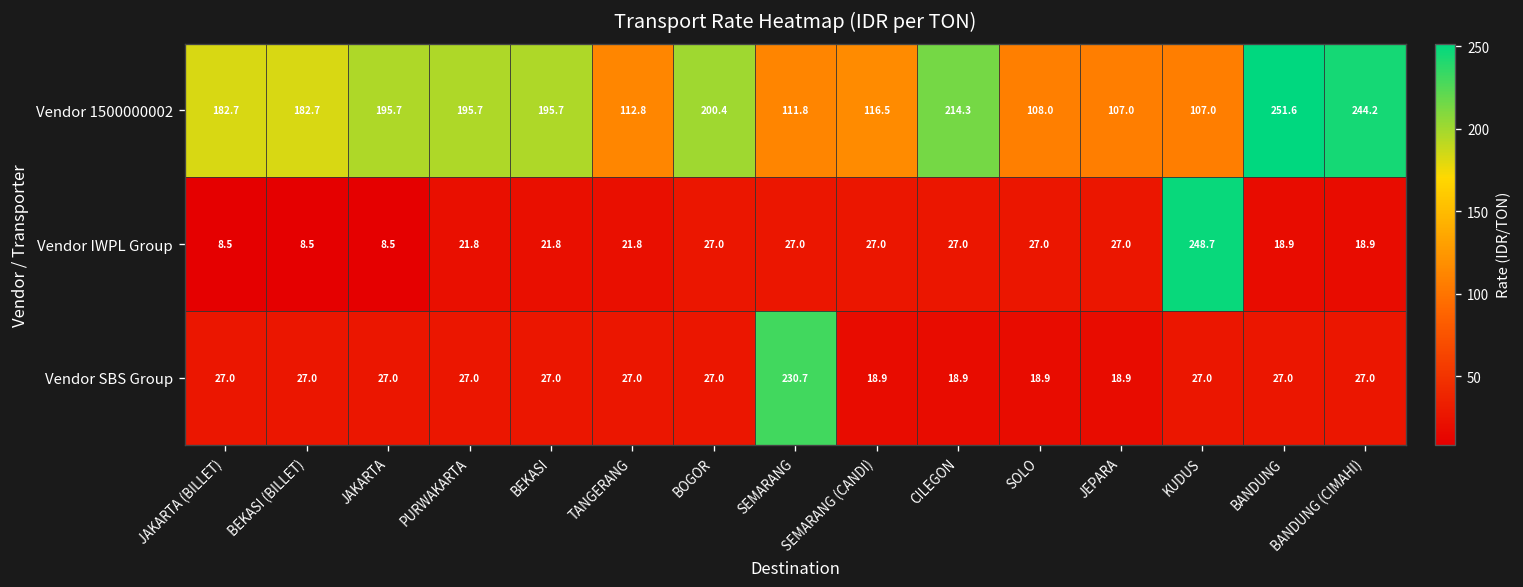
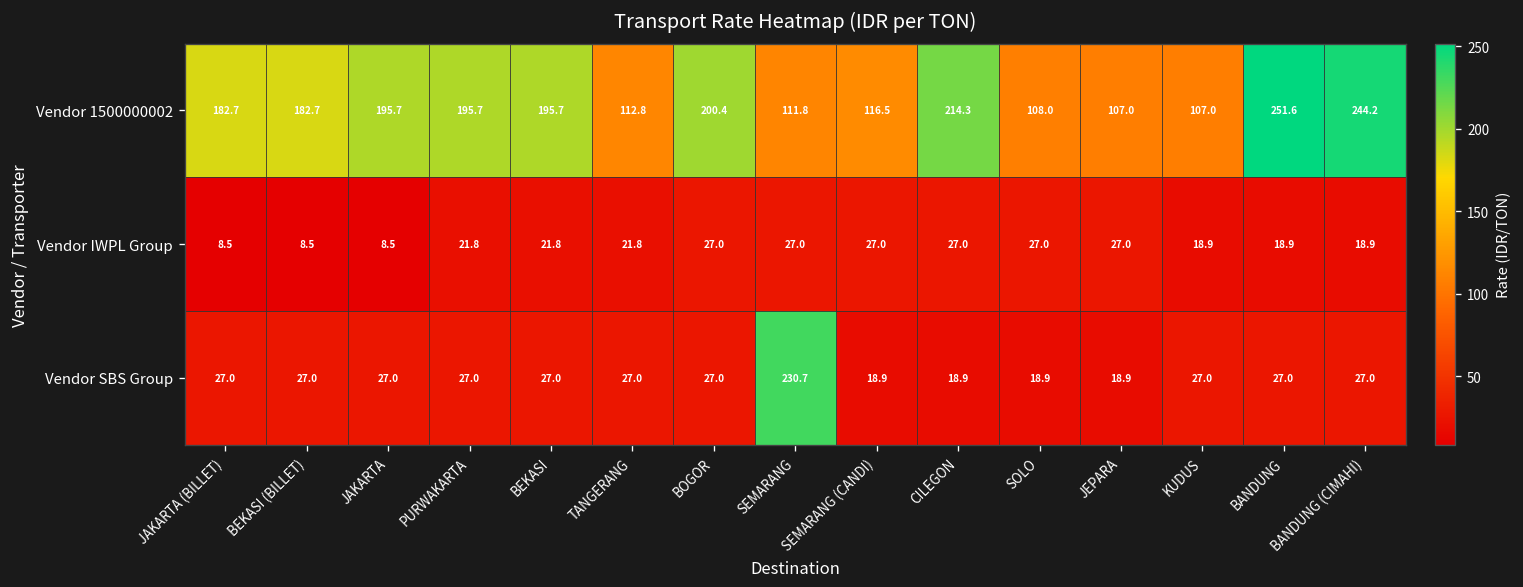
  {
    "Vendor 1500000002": {
      "JAKARTA (BILLET)": 182.7,
      "BEKASI (BILLET)": 182.7,
      "JAKARTA": 195.7,
      "PURWAKARTA": 195.7,
      "BEKASI": 195.7,
      "TANGERANG": 112.8,
      "BOGOR": 200.4,
      "SEMARANG": 111.8,
      "SEMARANG (CANDI)": 116.5,
      "CILEGON": 214.3,
      "SOLO": 108.0,
      "JEPARA": 107.0,
      "KUDUS": 107.0,
      "BANDUNG": 251.6,
      "BANDUNG (CIMAHI)": 244.2
    },
    "Vendor IWPL Group": {
      "JAKARTA (BILLET)": 8.5,
      "BEKASI (BILLET)": 8.5,
      "JAKARTA": 8.5,
      "PURWAKARTA": 21.8,
      "BEKASI": 21.8,
      "TANGERANG": 21.8,
      "BOGOR": 27.0,
      "SEMARANG": 27.0,
      "SEMARANG (CANDI)": 27.0,
      "CILEGON": 27.0,
      "SOLO": 27.0,
      "JEPARA": 27.0,
-     "KUDUS": 248.7,
+     "KUDUS": 18.9,
      "BANDUNG": 18.9,
      "BANDUNG (CIMAHI)": 18.9
    },
    "Vendor SBS Group": {
      "JAKARTA (BILLET)": 27.0,
      "BEKASI (BILLET)": 27.0,
      "JAKARTA": 27.0,
      "PURWAKARTA": 27.0,
      "BEKASI": 27.0,
      "TANGERANG": 27.0,
      "BOGOR": 27.0,
      "SEMARANG": 230.7,
      "SEMARANG (CANDI)": 18.9,
      "CILEGON": 18.9,
      "SOLO": 18.9,
      "JEPARA": 18.9,
      "KUDUS": 27.0,
      "BANDUNG": 27.0,
      "BANDUNG (CIMAHI)": 27.0
    }
  }
